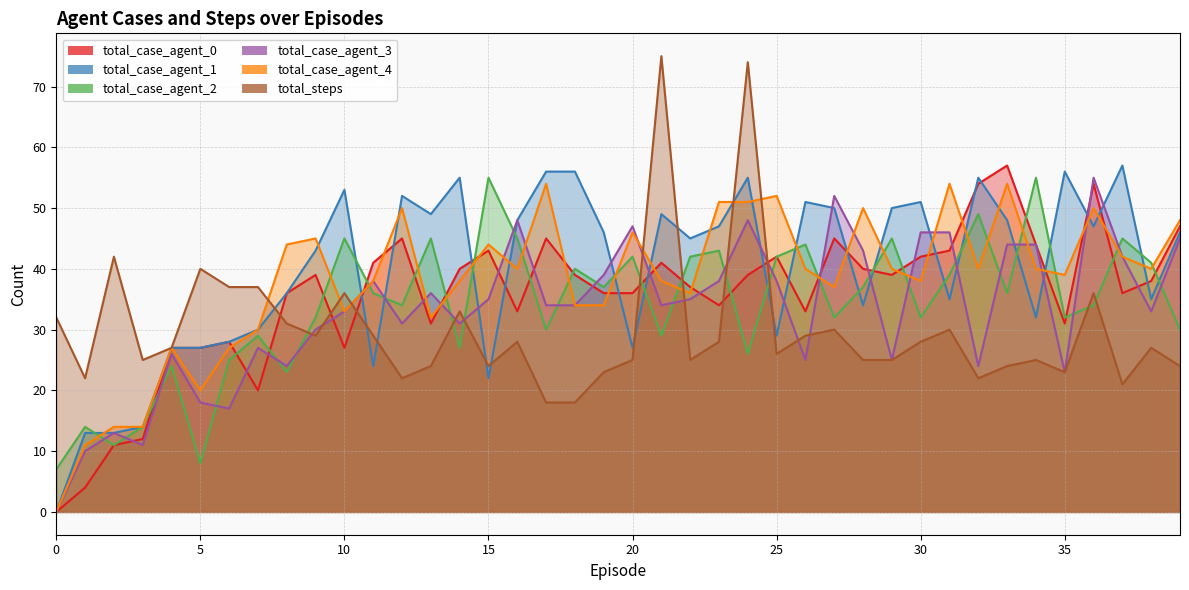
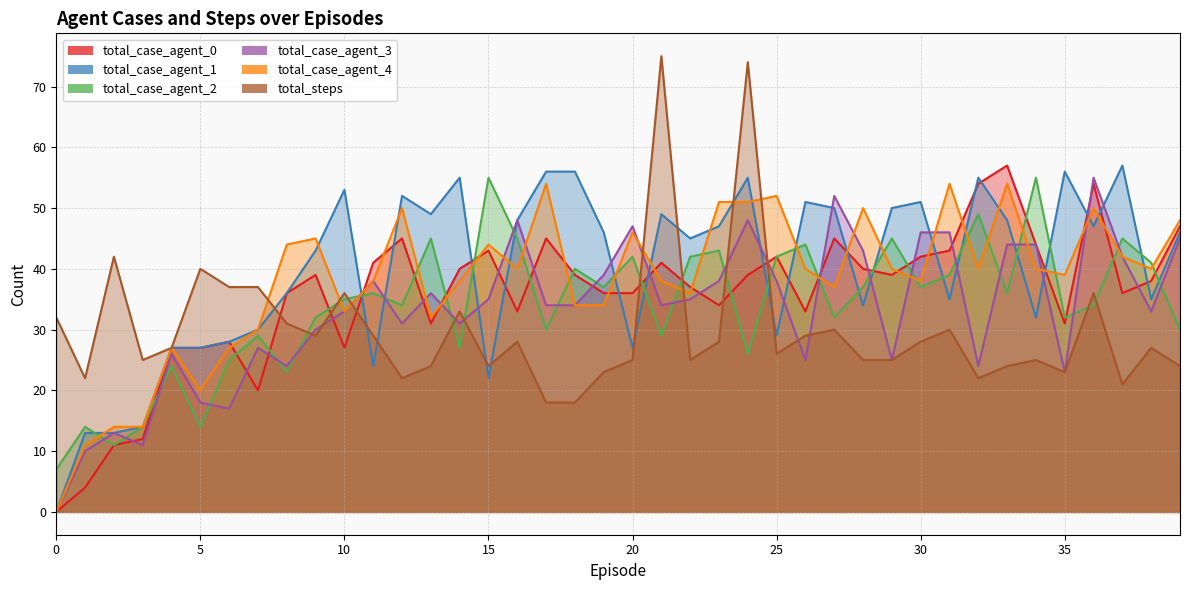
  {
    "total_case_agent_2": {
      "0": 7,
-     "5": 8,
-     "10": 45,
+     "5": 14,
+     "10": 35,
      "15": 55,
      "20": 42,
-     "30": 32,
+     "30": 37,
      "35": 32
    }
  }
